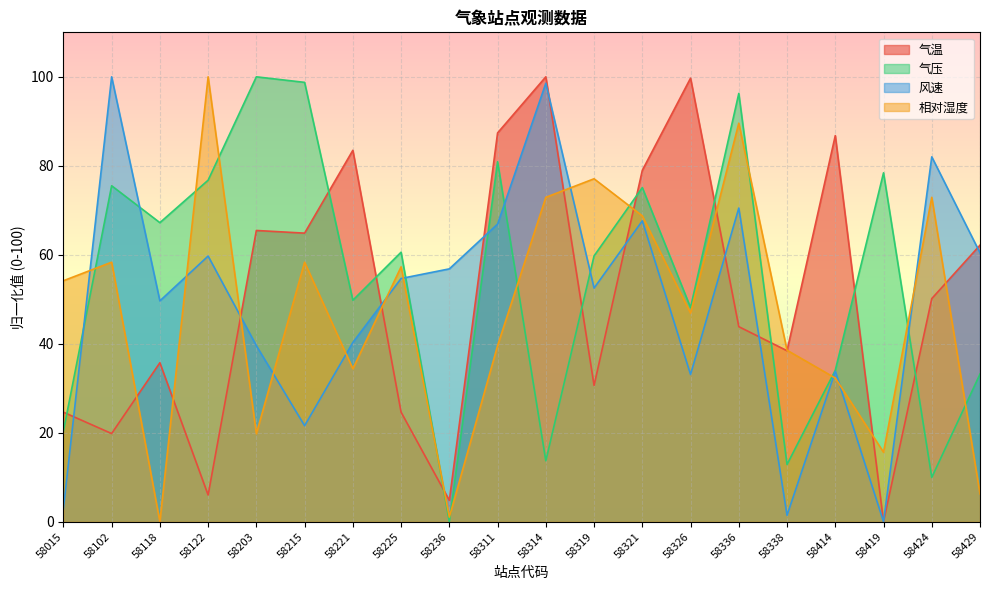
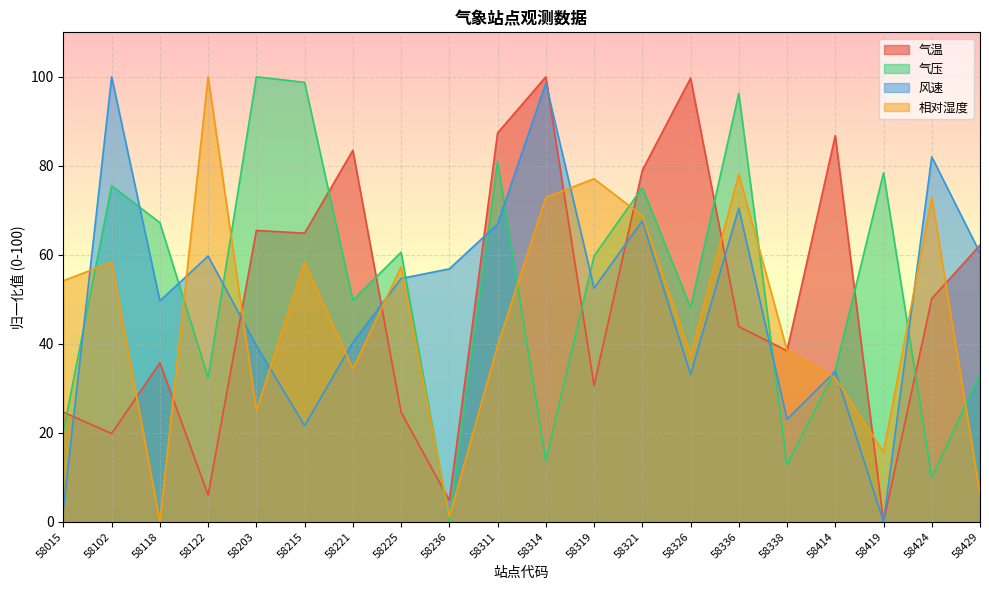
  {
    "气温": {
      "58015": 25,
      "58102": 20,
      "58118": 36,
      "58122": 6,
      "58203": 65,
      "58215": 65,
      "58221": 83,
      "58225": 25,
      "58236": 5,
      "58311": 87,
      "58314": 100,
      "58319": 31,
      "58321": 79,
      "58326": 100,
      "58336": 44,
      "58414": 87,
      "58424": 50,
      "58429": 62
    },
    "气压": {
      "58015": 20,
      "58102": 76,
      "58118": 67,
-     "58122": 77,
+     "58122": 32,
      "58203": 100,
      "58215": 99,
      "58221": 50,
      "58225": 61,
      "58236": 0,
      "58311": 81,
      "58314": 14,
      "58319": 60,
      "58321": 75,
      "58326": 48,
      "58336": 96,
      "58338": 13,
      "58419": 78,
      "58424": 10,
      "58429": 33
    },
    "风速": {
      "58015": 3,
      "58102": 100,
      "58118": 50,
      "58122": 60,
      "58203": 40,
      "58215": 22,
      "58221": 40,
      "58225": 55,
      "58236": 57,
      "58311": 67,
      "58314": 99,
      "58319": 53,
      "58321": 68,
      "58326": 33,
      "58336": 71,
-     "58338": 1,
+     "58338": 23,
      "58424": 82,
      "58429": 60
    },
    "相对湿度": {
      "58015": 54,
      "58102": 58,
      "58118": 0,
      "58122": 100,
-     "58203": 20,
+     "58203": 25,
      "58215": 58,
      "58221": 34,
      "58225": 57,
      "58236": 1,
      "58311": 40,
      "58314": 73,
      "58319": 77,
      "58321": 69,
-     "58326": 47,
-     "58336": 90,
+     "58326": 38,
+     "58336": 78,
      "58414": 32,
      "58419": 16,
      "58424": 73,
      "58429": 6
    }
  }
